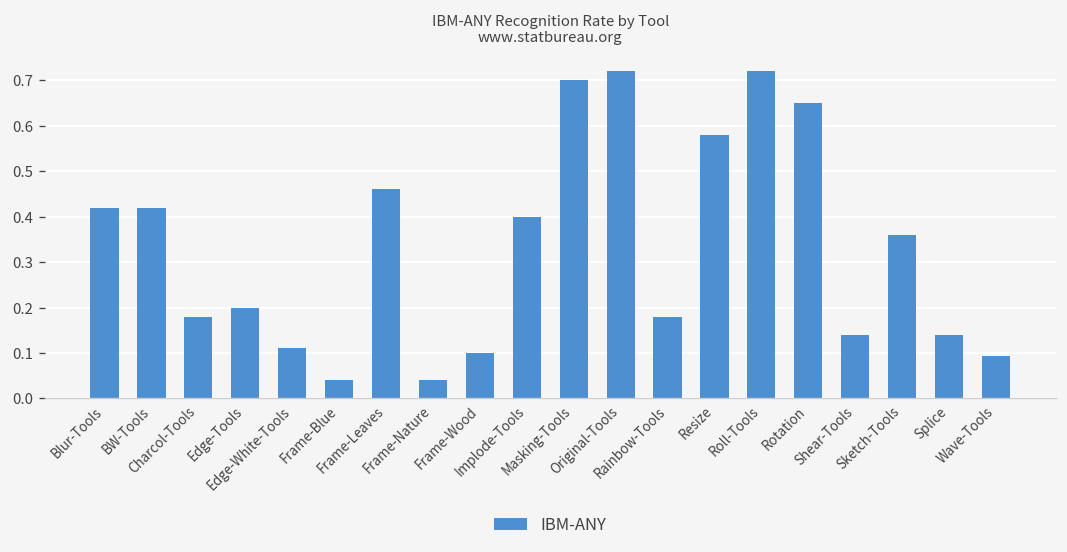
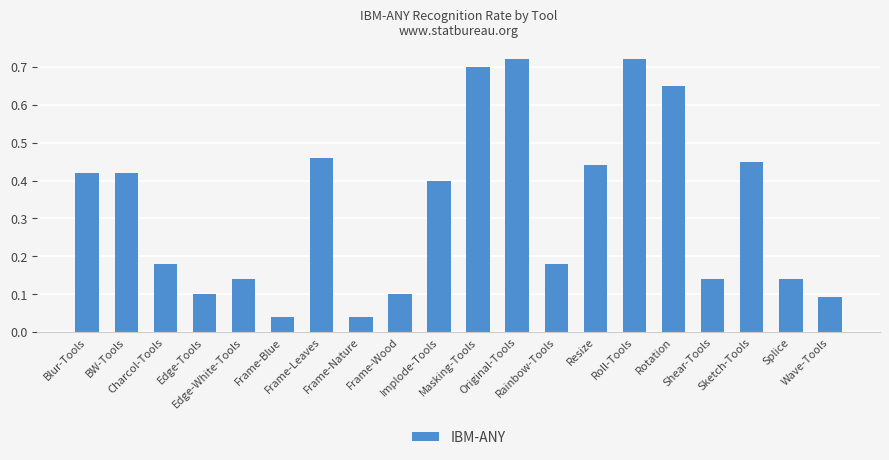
  {
    "Blur-Tools": 0.42,
    "BW-Tools": 0.42,
    "Charcol-Tools": 0.18,
-   "Edge-Tools": 0.2,
-   "Edge-White-Tools": 0.11,
+   "Edge-Tools": 0.1,
+   "Edge-White-Tools": 0.14,
    "Frame-Blue": 0.04,
    "Frame-Leaves": 0.46,
    "Frame-Nature": 0.04,
    "Frame-Wood": 0.10,
    "Implode-Tools": 0.40,
    "Masking-Tools": 0.70,
    "Original-Tools": 0.72,
    "Rainbow-Tools": 0.18,
-   "Resize": 0.58,
+   "Resize": 0.44,
    "Roll-Tools": 0.72,
    "Rotation": 0.65,
    "Shear-Tools": 0.14,
-   "Sketch-Tools": 0.36,
+   "Sketch-Tools": 0.45,
    "Splice": 0.14,
    "Wave-Tools": 0.09
  }
